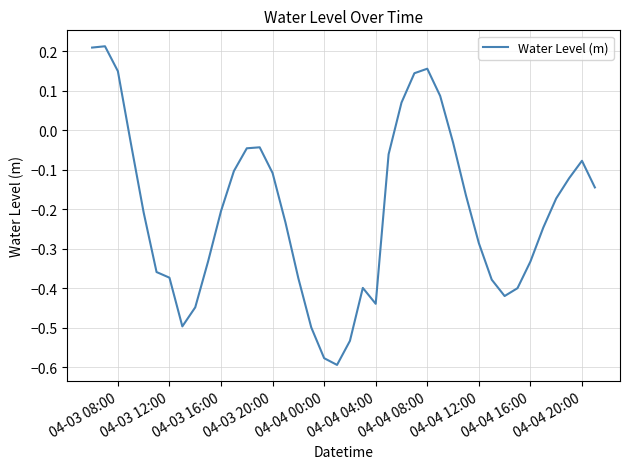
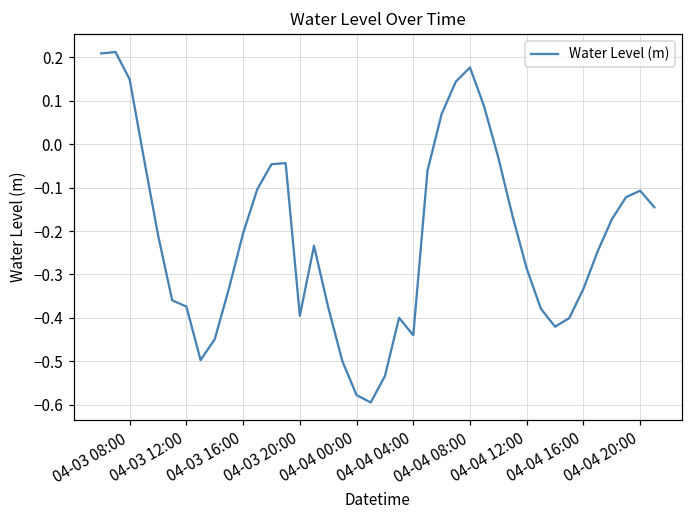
  {
    "04-03 08:00": 0.15,
    "04-03 12:00": -0.37,
    "04-03 16:00": -0.21,
-   "04-03 20:00": -0.11,
+   "04-03 20:00": -0.40,
    "04-04 00:00": -0.58,
    "04-04 04:00": -0.44,
-   "04-04 08:00": 0.16,
+   "04-04 08:00": 0.18,
    "04-04 12:00": -0.29,
    "04-04 16:00": -0.33,
-   "04-04 20:00": -0.08
+   "04-04 20:00": -0.11
  }
